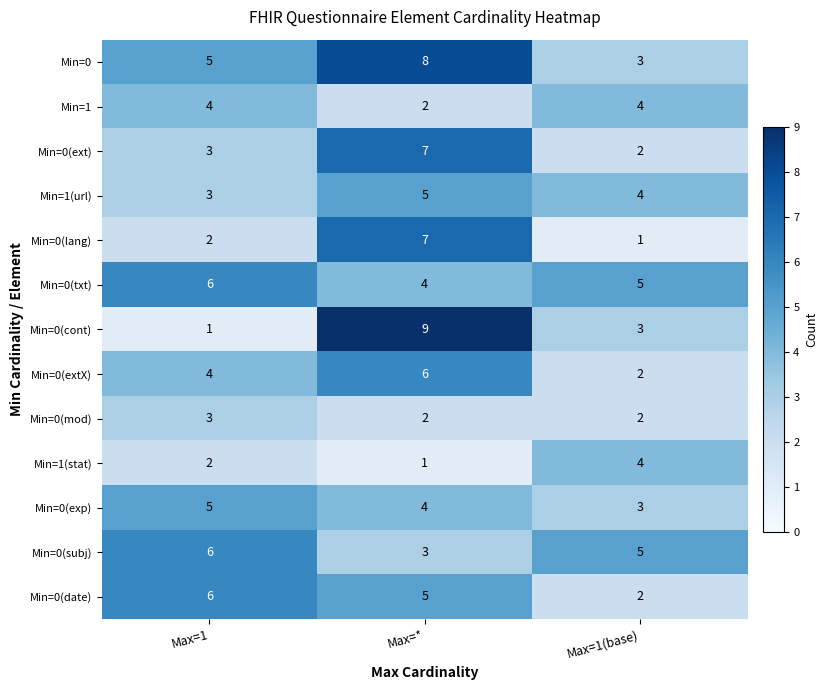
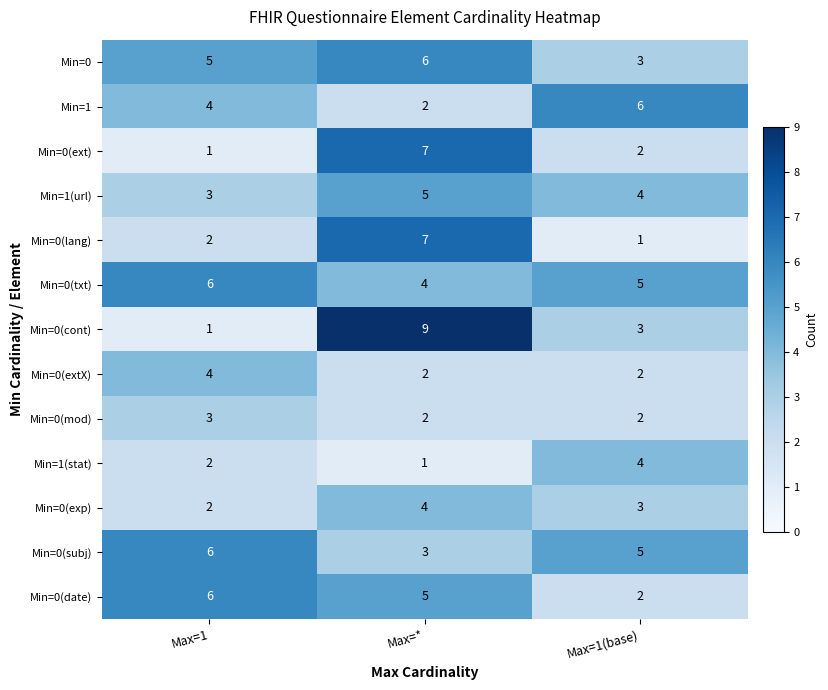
  {
    "Min=0": {
      "Max=1": 5,
-     "Max=*": 8,
+     "Max=*": 6,
      "Max=1(base)": 3
    },
    "Min=1": {
      "Max=1": 4,
      "Max=*": 2,
-     "Max=1(base)": 4
+     "Max=1(base)": 6
    },
    "Min=0(ext)": {
-     "Max=1": 3,
+     "Max=1": 1,
      "Max=*": 7,
      "Max=1(base)": 2
    },
    "Min=1(url)": {
      "Max=1": 3,
      "Max=*": 5,
      "Max=1(base)": 4
    },
    "Min=0(lang)": {
      "Max=1": 2,
      "Max=*": 7,
      "Max=1(base)": 1
    },
    "Min=0(txt)": {
      "Max=1": 6,
      "Max=*": 4,
      "Max=1(base)": 5
    },
    "Min=0(cont)": {
      "Max=1": 1,
      "Max=*": 9,
      "Max=1(base)": 3
    },
    "Min=0(extX)": {
      "Max=1": 4,
-     "Max=*": 6,
+     "Max=*": 2,
      "Max=1(base)": 2
    },
    "Min=0(mod)": {
      "Max=1": 3,
      "Max=*": 2,
      "Max=1(base)": 2
    },
    "Min=1(stat)": {
      "Max=1": 2,
      "Max=*": 1,
      "Max=1(base)": 4
    },
    "Min=0(exp)": {
-     "Max=1": 5,
+     "Max=1": 2,
      "Max=*": 4,
      "Max=1(base)": 3
    },
    "Min=0(subj)": {
      "Max=1": 6,
      "Max=*": 3,
      "Max=1(base)": 5
    },
    "Min=0(date)": {
      "Max=1": 6,
      "Max=*": 5,
      "Max=1(base)": 2
    }
  }
